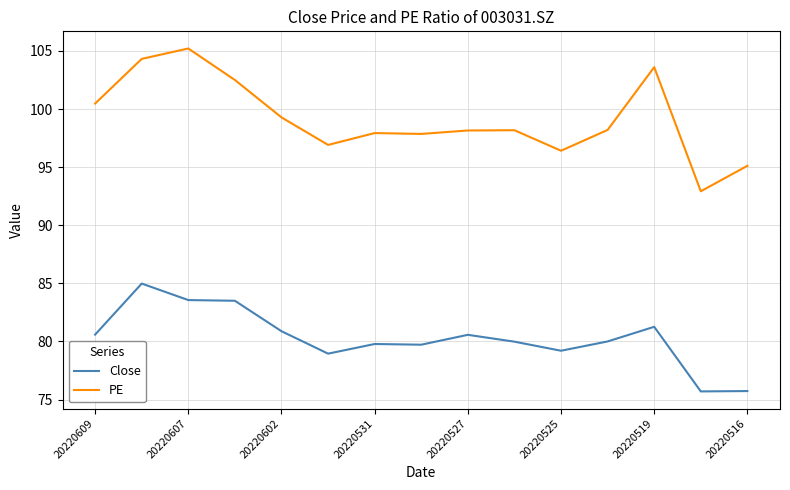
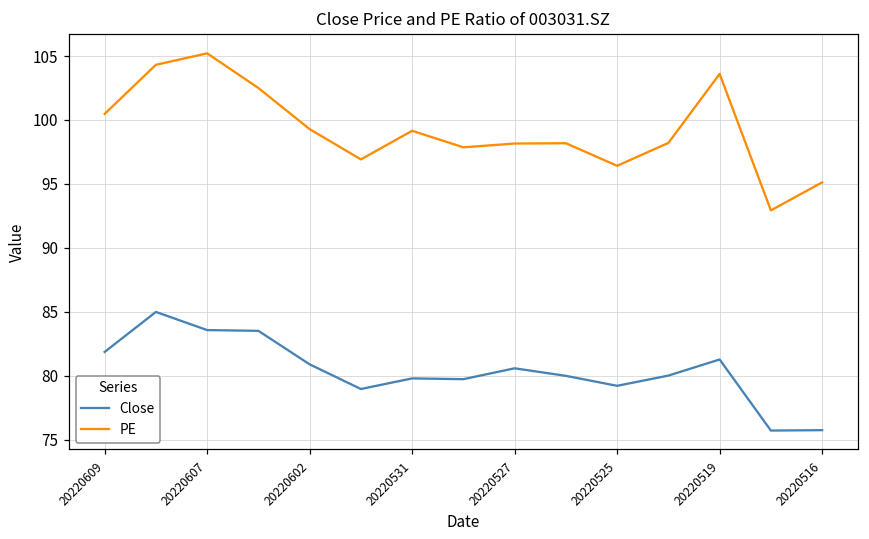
  {
    "Close": {
-     "20220609": 80.6,
+     "20220609": 81.9,
      "20220607": 83.6,
      "20220602": 80.9,
      "20220531": 79.8,
      "20220527": 80.6,
      "20220525": 79.2,
      "20220519": 81.3,
      "20220516": 75.7
    },
    "PE": {
      "20220609": 100.5,
      "20220607": 105.2,
      "20220602": 99.3,
-     "20220531": 97.9,
+     "20220531": 99.2,
      "20220527": 98.2,
      "20220525": 96.4,
      "20220519": 103.6,
      "20220516": 95.1
    }
  }
